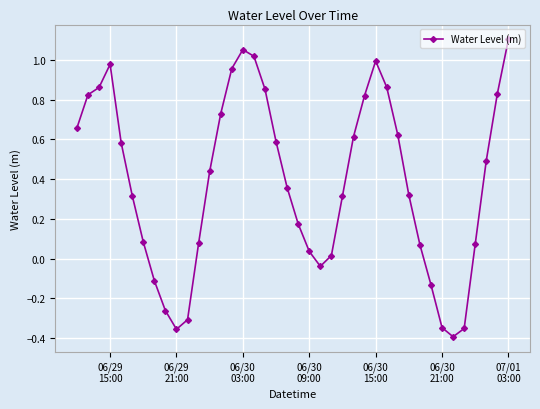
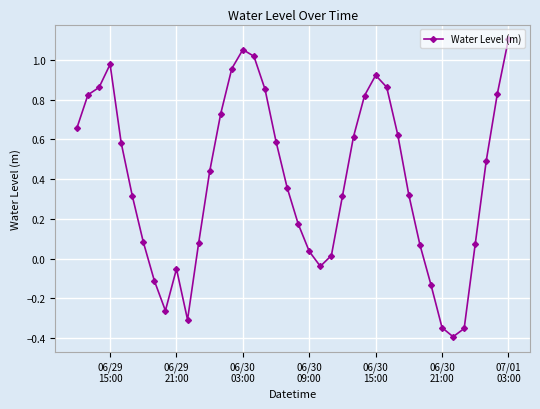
  {
    "06/29 15:00": 0.98,
-   "06/29 21:00": -0.36,
+   "06/29 21:00": -0.05,
    "06/30 03:00": 1.05,
    "06/30 09:00": 0.04,
-   "06/30 15:00": 0.99,
+   "06/30 15:00": 0.92,
    "06/30 21:00": -0.35
  }
